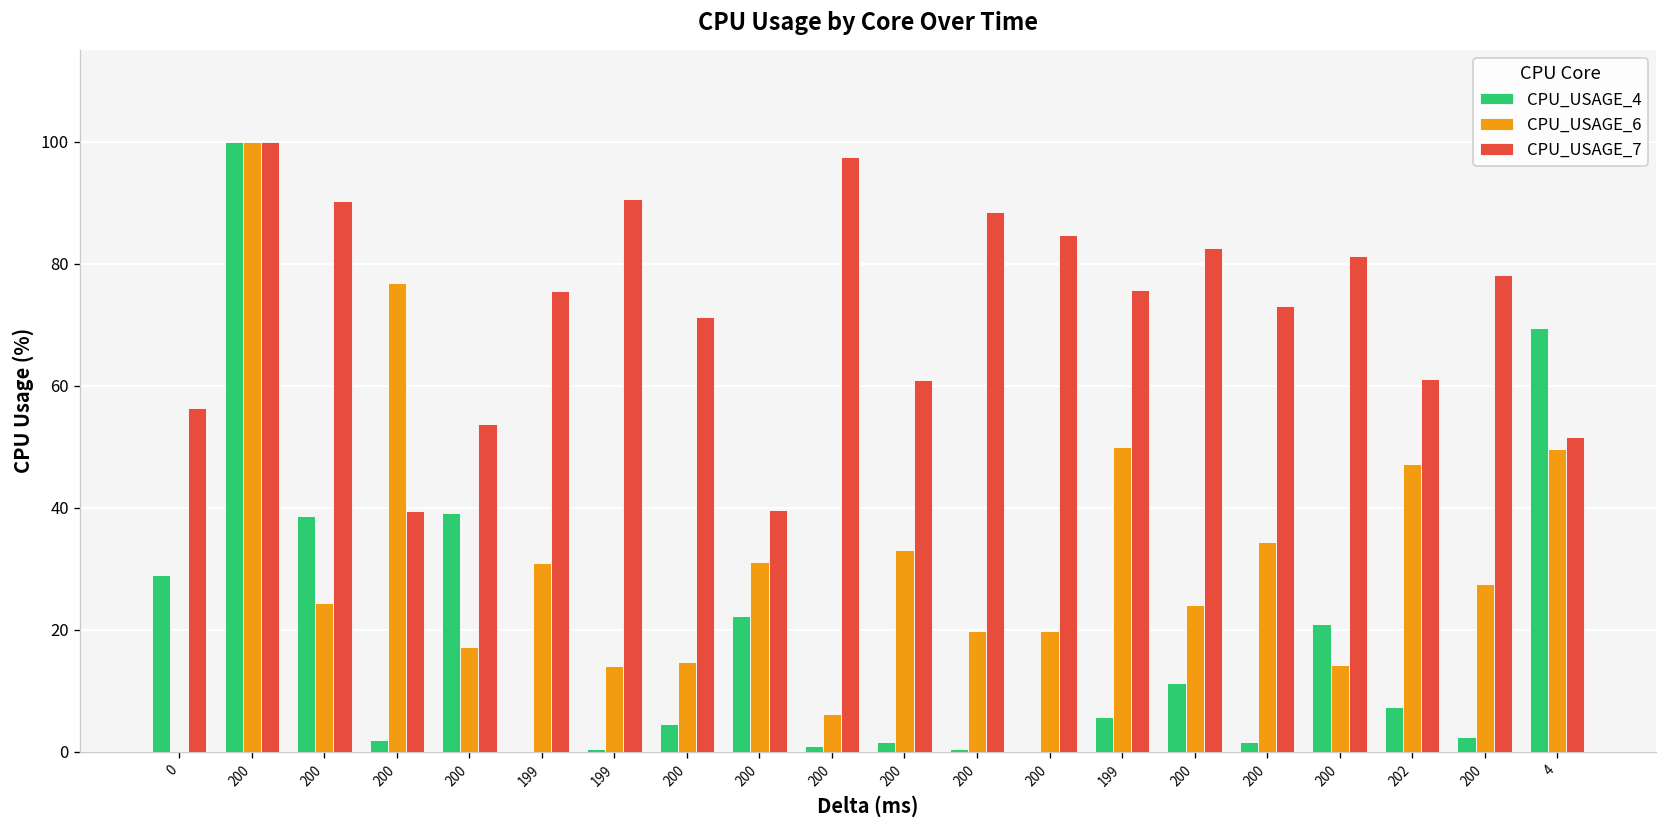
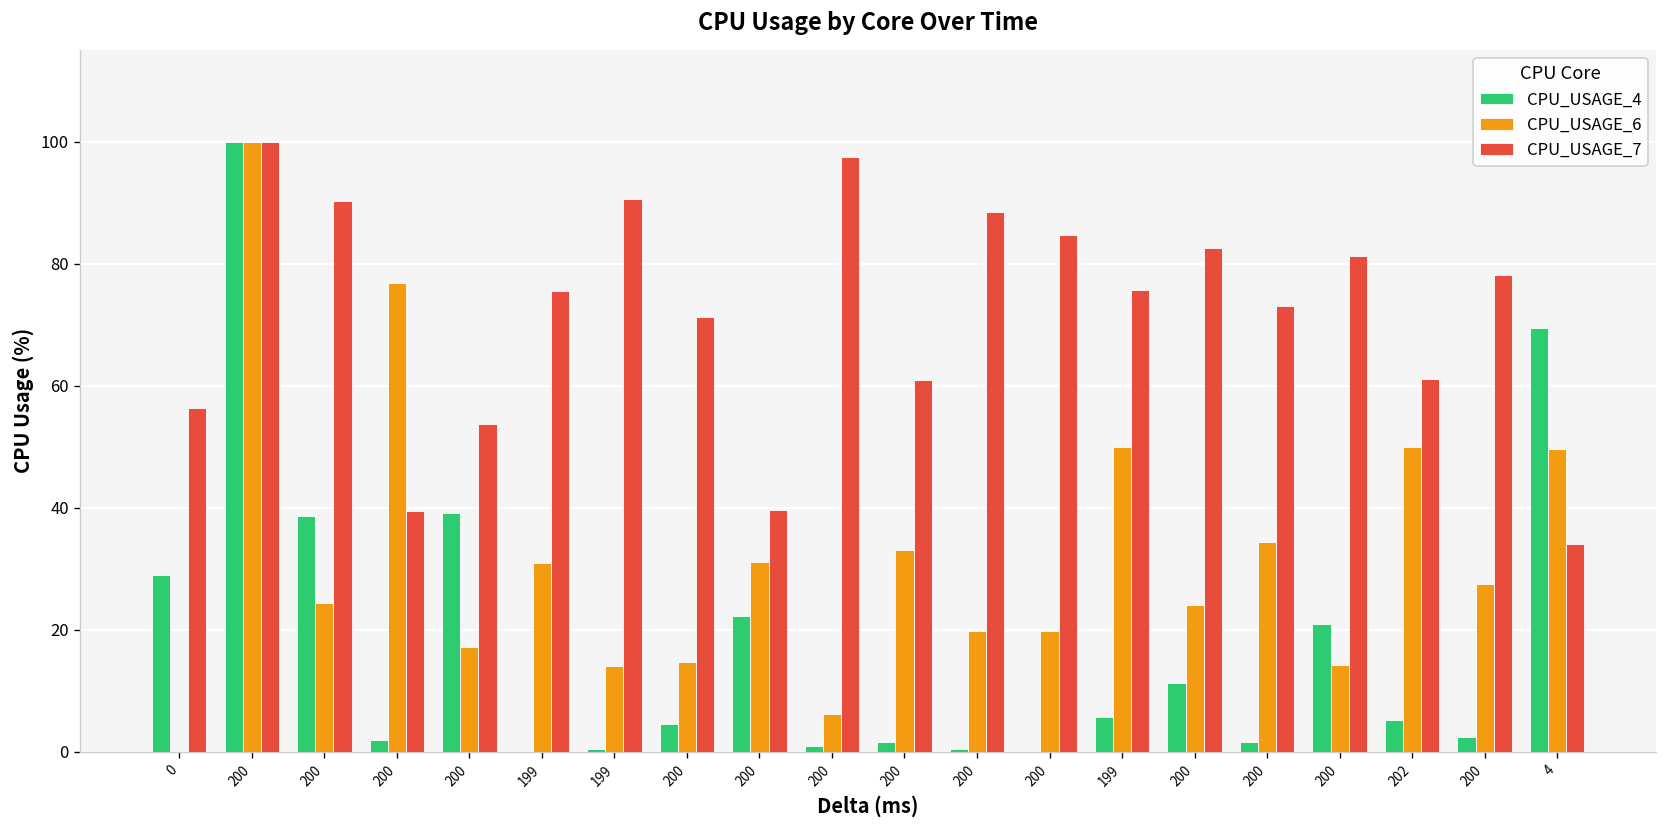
  {
    "CPU_USAGE_4": {
      "0": 29,
-     "202": 7,
+     "202": 5,
      "4": 69
    },
    "CPU_USAGE_6": {
      "0": 0,
-     "202": 47,
+     "202": 50,
      "4": 50
    },
    "CPU_USAGE_7": {
      "0": 56,
      "202": 61,
-     "4": 52
+     "4": 34
    }
  }
